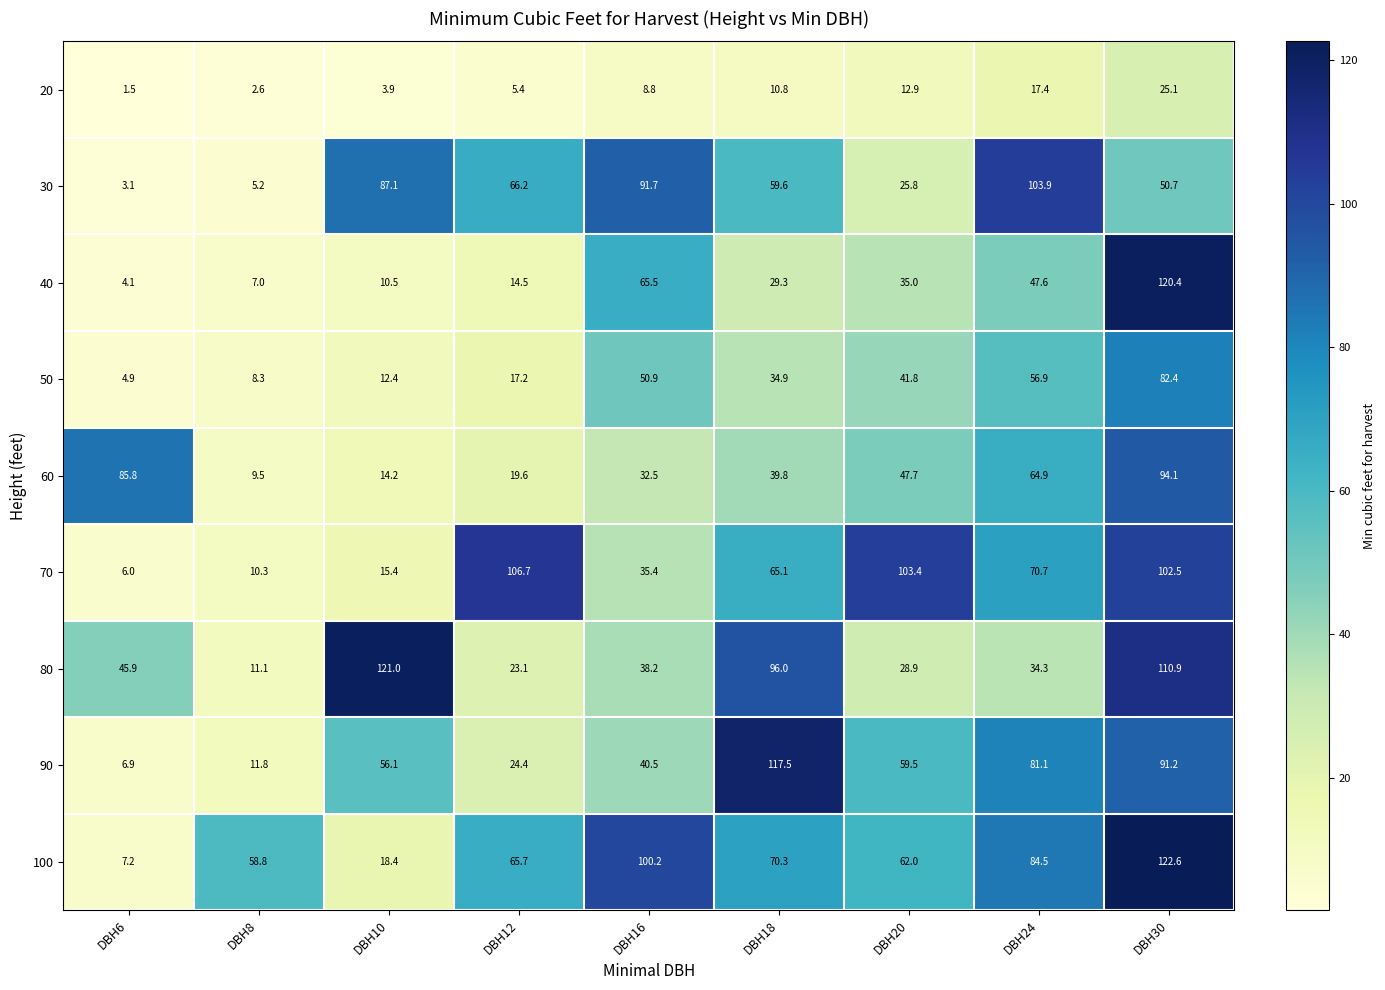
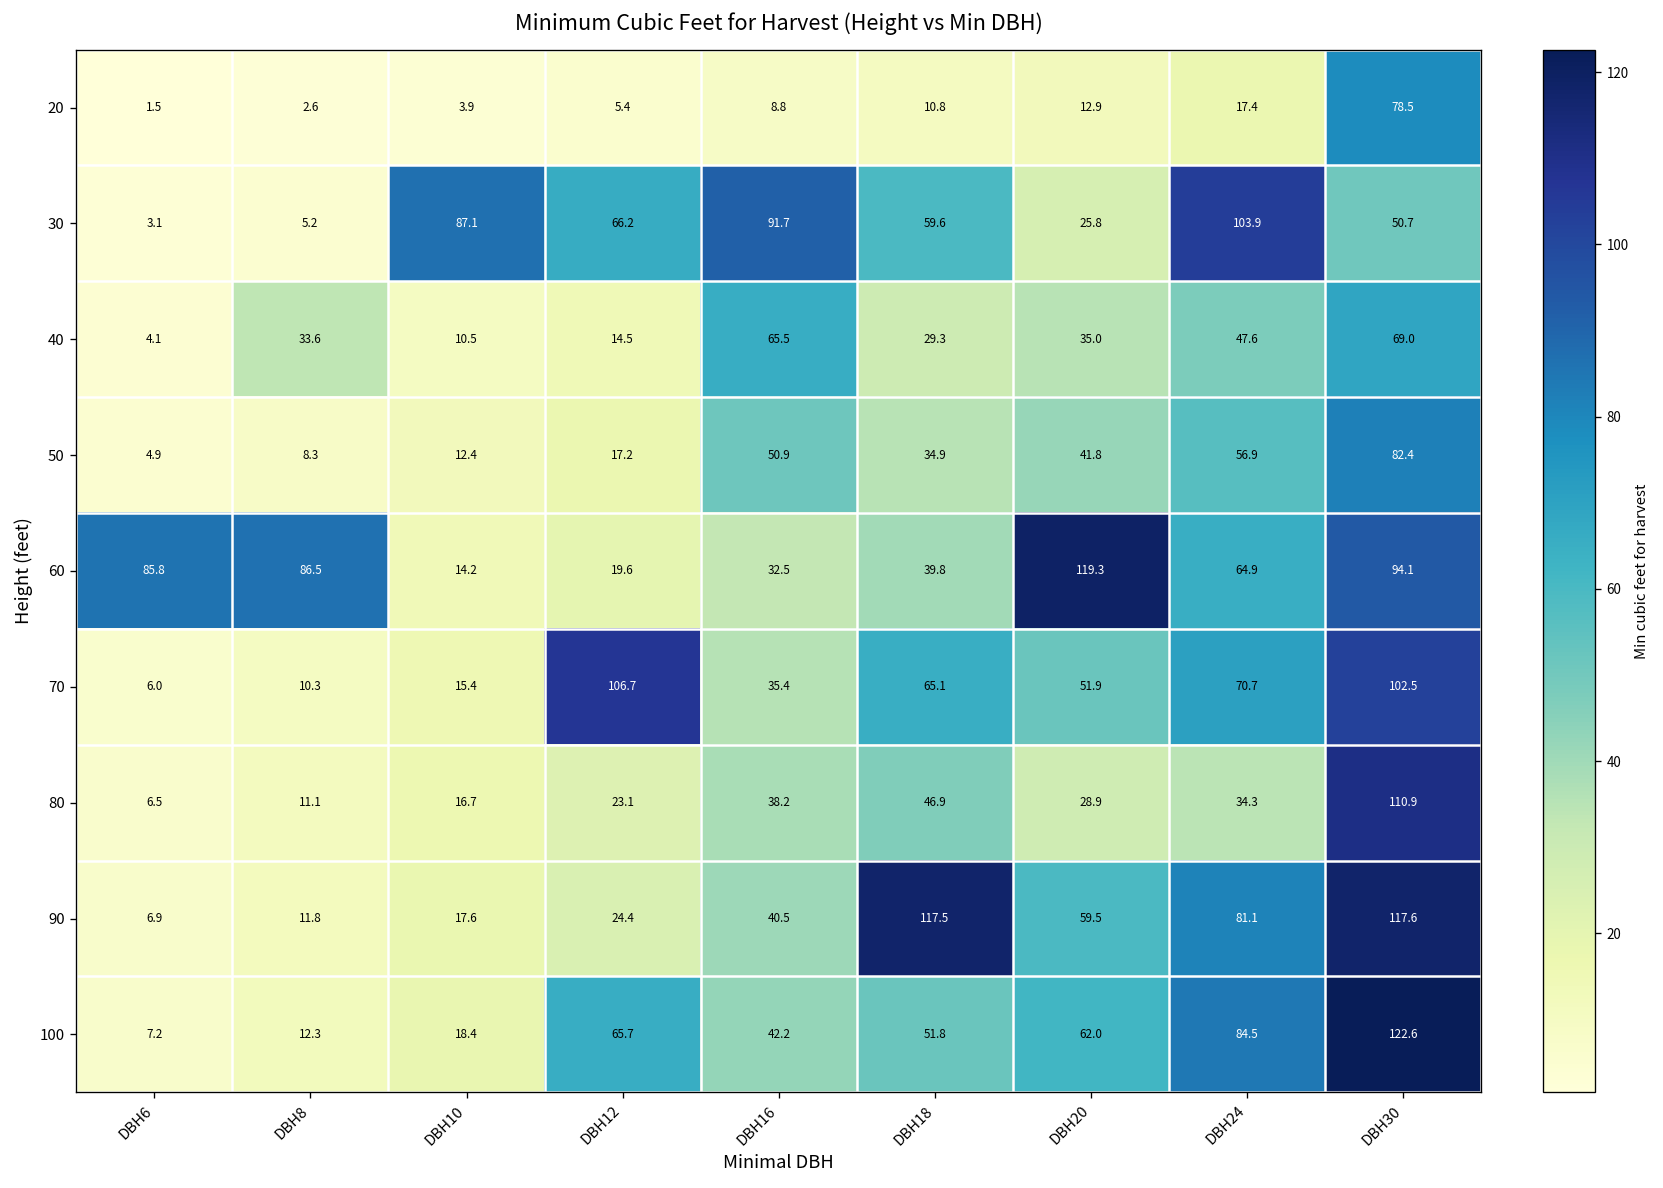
  {
    "20": {
      "DBH6": 1.5,
      "DBH8": 2.6,
      "DBH10": 3.9,
      "DBH12": 5.4,
      "DBH16": 8.8,
      "DBH18": 10.8,
      "DBH20": 12.9,
      "DBH24": 17.4,
-     "DBH30": 25.1
+     "DBH30": 78.5
    },
    "30": {
      "DBH6": 3.1,
      "DBH8": 5.2,
      "DBH10": 87.1,
      "DBH12": 66.2,
      "DBH16": 91.7,
      "DBH18": 59.6,
      "DBH20": 25.8,
      "DBH24": 103.9,
      "DBH30": 50.7
    },
    "40": {
      "DBH6": 4.1,
-     "DBH8": 7.0,
+     "DBH8": 33.6,
      "DBH10": 10.5,
      "DBH12": 14.5,
      "DBH16": 65.5,
      "DBH18": 29.3,
      "DBH20": 35.0,
      "DBH24": 47.6,
-     "DBH30": 120.4
+     "DBH30": 69.0
    },
    "50": {
      "DBH6": 4.9,
      "DBH8": 8.3,
      "DBH10": 12.4,
      "DBH12": 17.2,
      "DBH16": 50.9,
      "DBH18": 34.9,
      "DBH20": 41.8,
      "DBH24": 56.9,
      "DBH30": 82.4
    },
    "60": {
      "DBH6": 85.8,
-     "DBH8": 9.5,
+     "DBH8": 86.5,
      "DBH10": 14.2,
      "DBH12": 19.6,
      "DBH16": 32.5,
      "DBH18": 39.8,
-     "DBH20": 47.7,
+     "DBH20": 119.3,
      "DBH24": 64.9,
      "DBH30": 94.1
    },
    "70": {
      "DBH6": 6.0,
      "DBH8": 10.3,
      "DBH10": 15.4,
      "DBH12": 106.7,
      "DBH16": 35.4,
      "DBH18": 65.1,
-     "DBH20": 103.4,
+     "DBH20": 51.9,
      "DBH24": 70.7,
      "DBH30": 102.5
    },
    "80": {
-     "DBH6": 45.9,
+     "DBH6": 6.5,
      "DBH8": 11.1,
-     "DBH10": 121.0,
+     "DBH10": 16.7,
      "DBH12": 23.1,
      "DBH16": 38.2,
-     "DBH18": 96.0,
+     "DBH18": 46.9,
      "DBH20": 28.9,
      "DBH24": 34.3,
      "DBH30": 110.9
    },
    "90": {
      "DBH6": 6.9,
      "DBH8": 11.8,
-     "DBH10": 56.1,
+     "DBH10": 17.6,
      "DBH12": 24.4,
      "DBH16": 40.5,
      "DBH18": 117.5,
      "DBH20": 59.5,
      "DBH24": 81.1,
-     "DBH30": 91.2
+     "DBH30": 117.6
    },
    "100": {
      "DBH6": 7.2,
-     "DBH8": 58.8,
+     "DBH8": 12.3,
      "DBH10": 18.4,
      "DBH12": 65.7,
-     "DBH16": 100.2,
-     "DBH18": 70.3,
+     "DBH16": 42.2,
+     "DBH18": 51.8,
      "DBH20": 62.0,
      "DBH24": 84.5,
      "DBH30": 122.6
    }
  }
